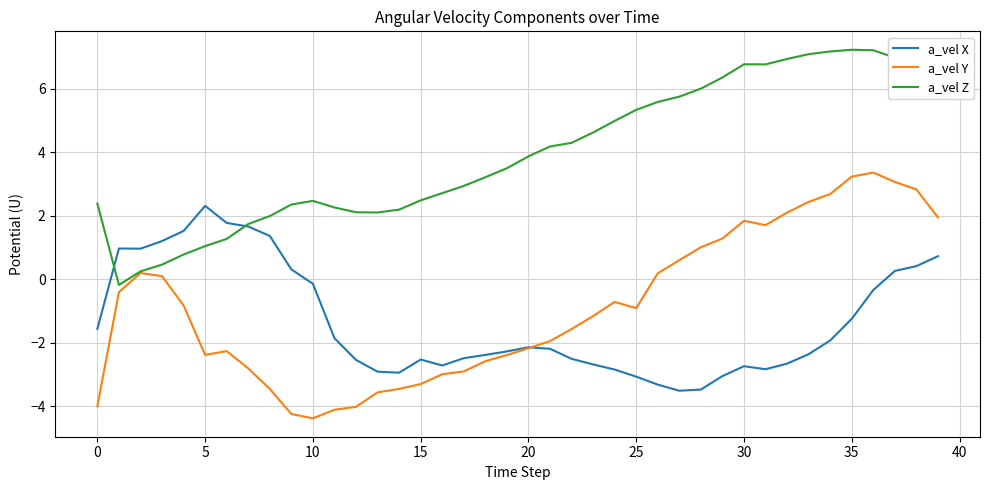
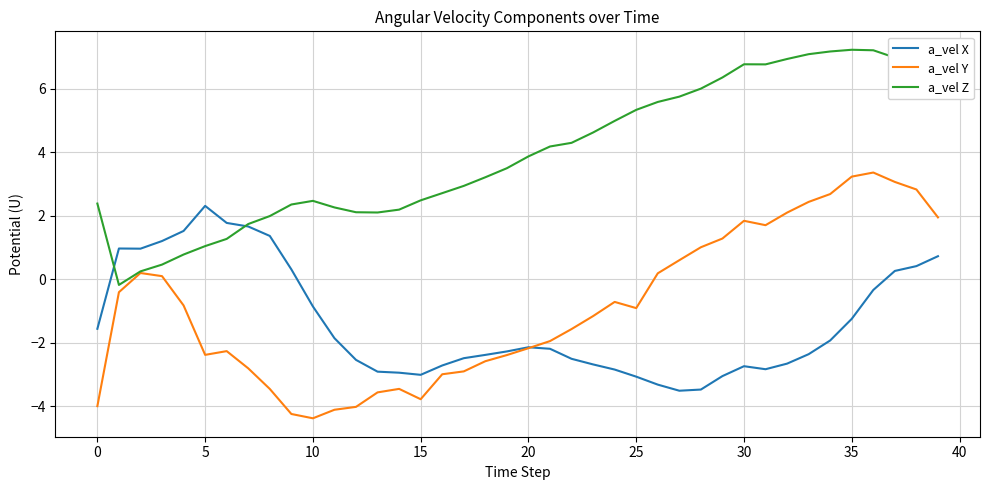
  {
    "a_vel X": {
      "0": -1.6,
      "5": 2.3,
-     "10": -0.1,
-     "15": -2.5,
+     "10": -0.9,
+     "15": -3.0,
      "25": -3.1,
      "30": -2.7,
      "35": -1.2
    },
    "a_vel Y": {
      "0": -4.0,
      "5": -2.4,
      "10": -4.4,
-     "15": -3.3,
+     "15": -3.8,
      "25": -0.9,
      "30": 1.8,
      "35": 3.2
    },
    "a_vel Z": {
      "0": 2.4,
      "5": 1.0,
      "10": 2.5,
      "15": 2.5,
      "20": 3.9,
      "25": 5.3,
      "30": 6.8,
      "35": 7.2
    }
  }
